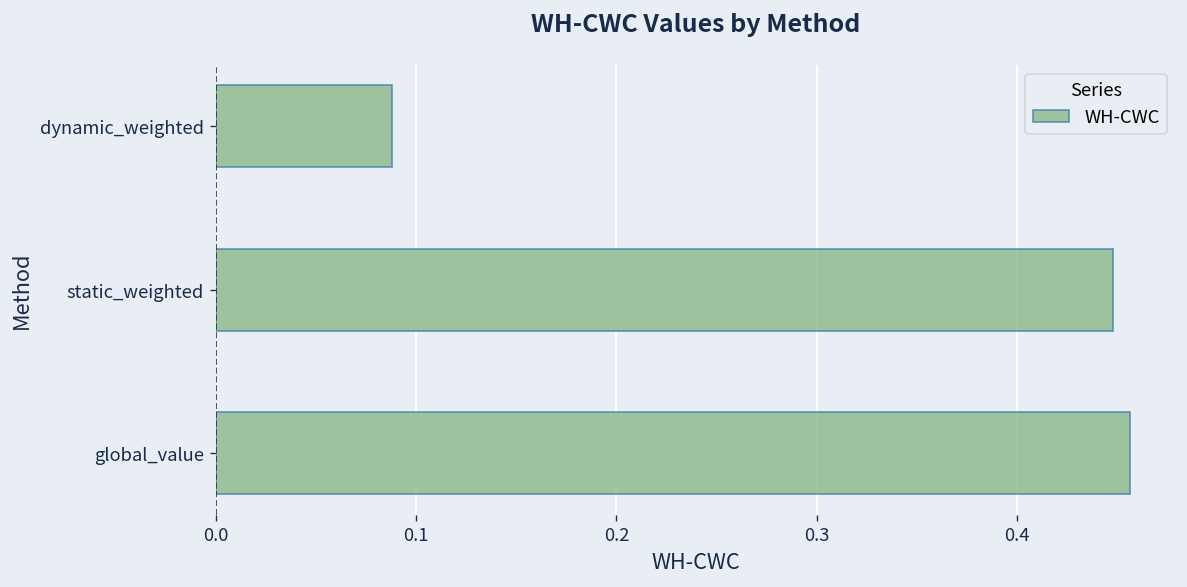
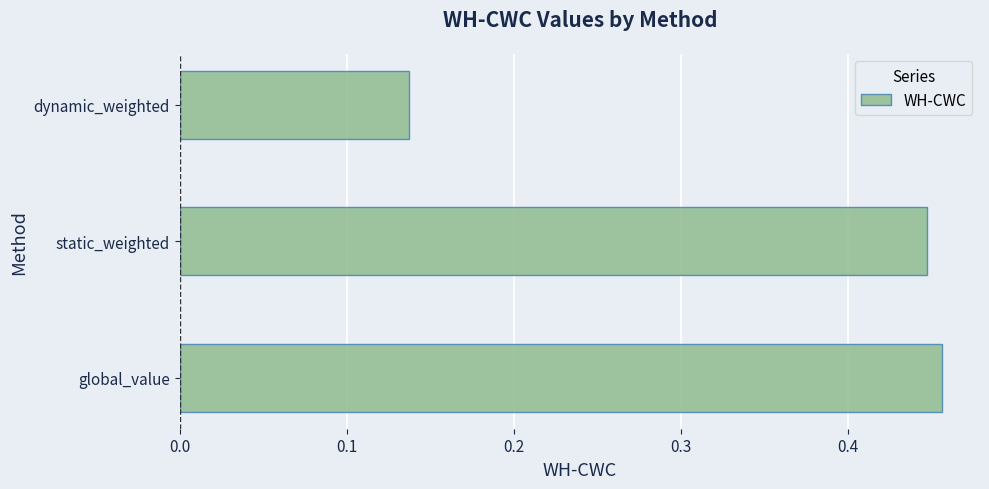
  {
-   "dynamic_weighted": 0.088,
+   "dynamic_weighted": 0.137,
    "static_weighted": 0.448,
    "global_value": 0.456
  }
